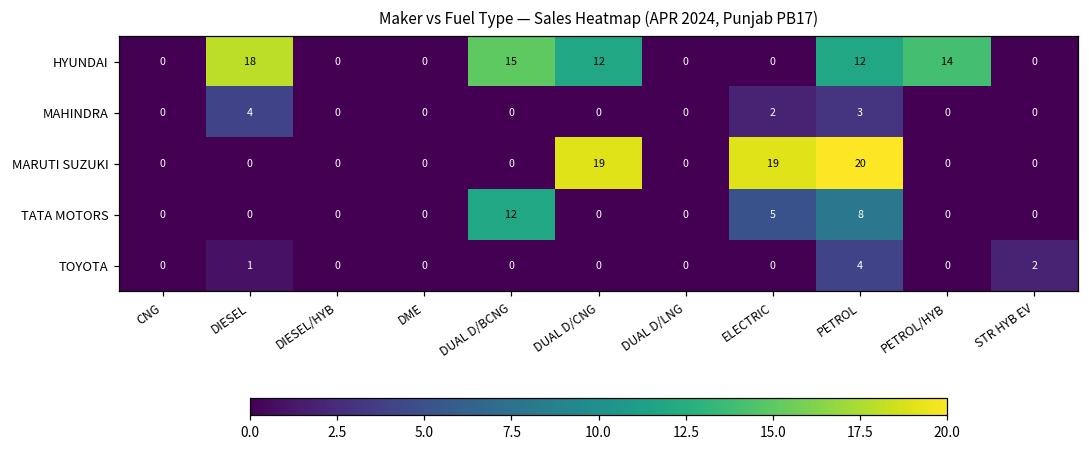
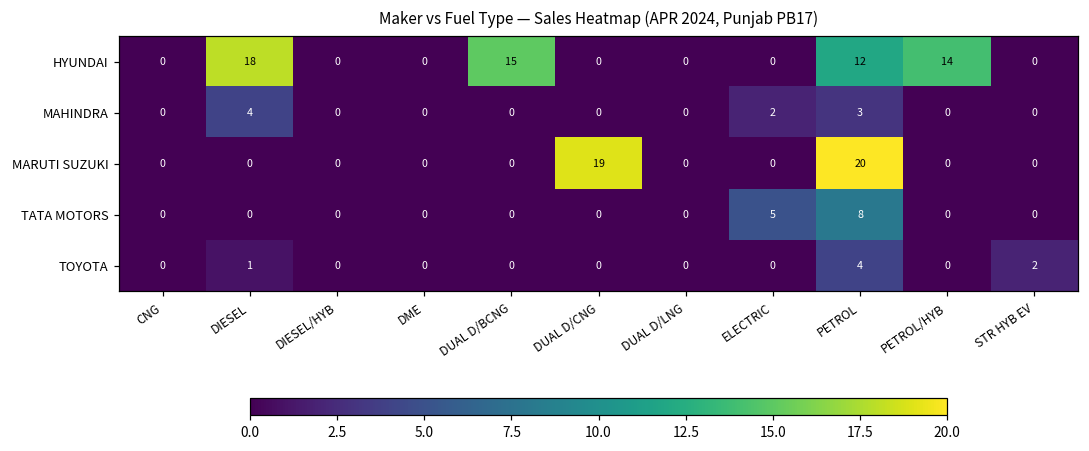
  {
    "HYUNDAI": {
      "CNG": 0,
      "DIESEL": 18,
      "DIESEL/HYB": 0,
      "DME": 0,
      "DUAL D/BCNG": 15,
-     "DUAL D/CNG": 12,
+     "DUAL D/CNG": 0,
      "DUAL D/LNG": 0,
      "ELECTRIC": 0,
      "PETROL": 12,
      "PETROL/HYB": 14,
      "STR HYB EV": 0
    },
    "MAHINDRA": {
      "CNG": 0,
      "DIESEL": 4,
      "DIESEL/HYB": 0,
      "DME": 0,
      "DUAL D/BCNG": 0,
      "DUAL D/CNG": 0,
      "DUAL D/LNG": 0,
      "ELECTRIC": 2,
      "PETROL": 3,
      "PETROL/HYB": 0,
      "STR HYB EV": 0
    },
    "MARUTI SUZUKI": {
      "CNG": 0,
      "DIESEL": 0,
      "DIESEL/HYB": 0,
      "DME": 0,
      "DUAL D/BCNG": 0,
      "DUAL D/CNG": 19,
      "DUAL D/LNG": 0,
-     "ELECTRIC": 19,
+     "ELECTRIC": 0,
      "PETROL": 20,
      "PETROL/HYB": 0,
      "STR HYB EV": 0
    },
    "TATA MOTORS": {
      "CNG": 0,
      "DIESEL": 0,
      "DIESEL/HYB": 0,
      "DME": 0,
-     "DUAL D/BCNG": 12,
+     "DUAL D/BCNG": 0,
      "DUAL D/CNG": 0,
      "DUAL D/LNG": 0,
      "ELECTRIC": 5,
      "PETROL": 8,
      "PETROL/HYB": 0,
      "STR HYB EV": 0
    },
    "TOYOTA": {
      "CNG": 0,
      "DIESEL": 1,
      "DIESEL/HYB": 0,
      "DME": 0,
      "DUAL D/BCNG": 0,
      "DUAL D/CNG": 0,
      "DUAL D/LNG": 0,
      "ELECTRIC": 0,
      "PETROL": 4,
      "PETROL/HYB": 0,
      "STR HYB EV": 2
    }
  }
